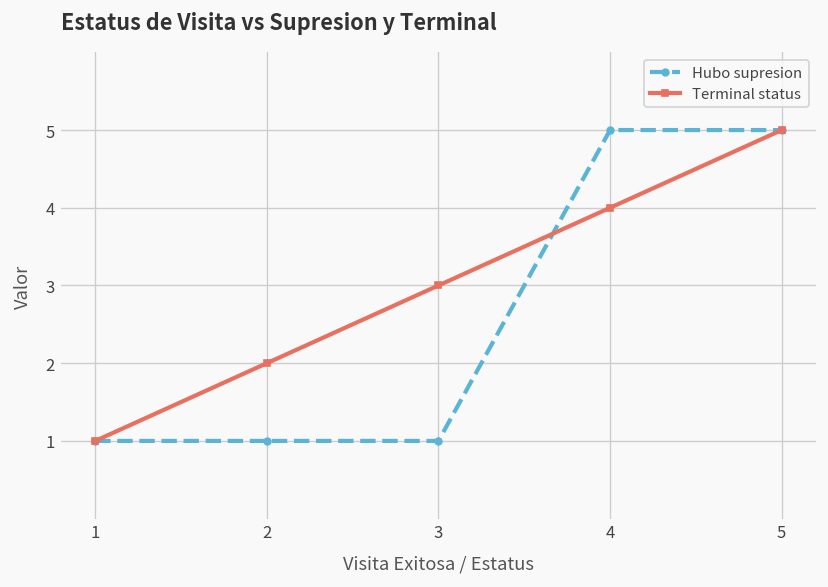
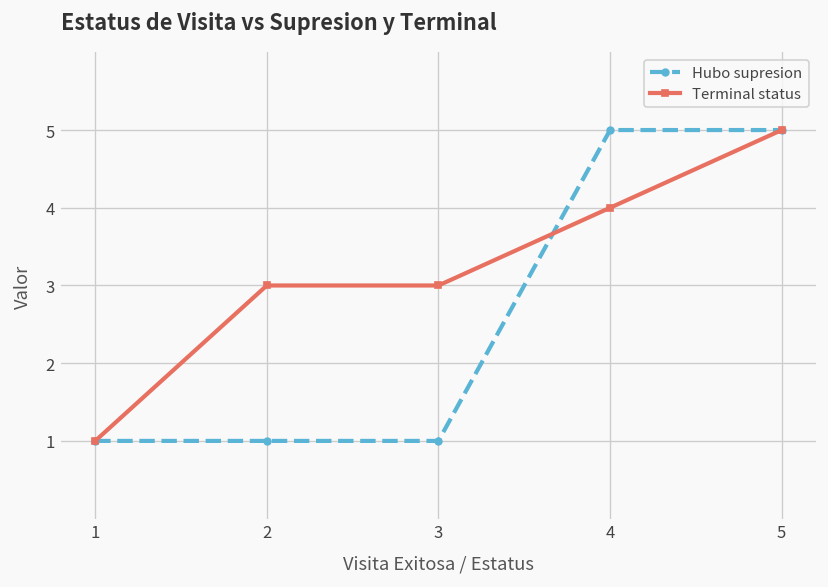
  {
    "Hubo supresion": {
      "2": 1,
      "3": 1,
      "4": 5
    },
    "Terminal status": {
-     "2": 2,
+     "2": 3,
      "3": 3,
      "4": 4
    }
  }
